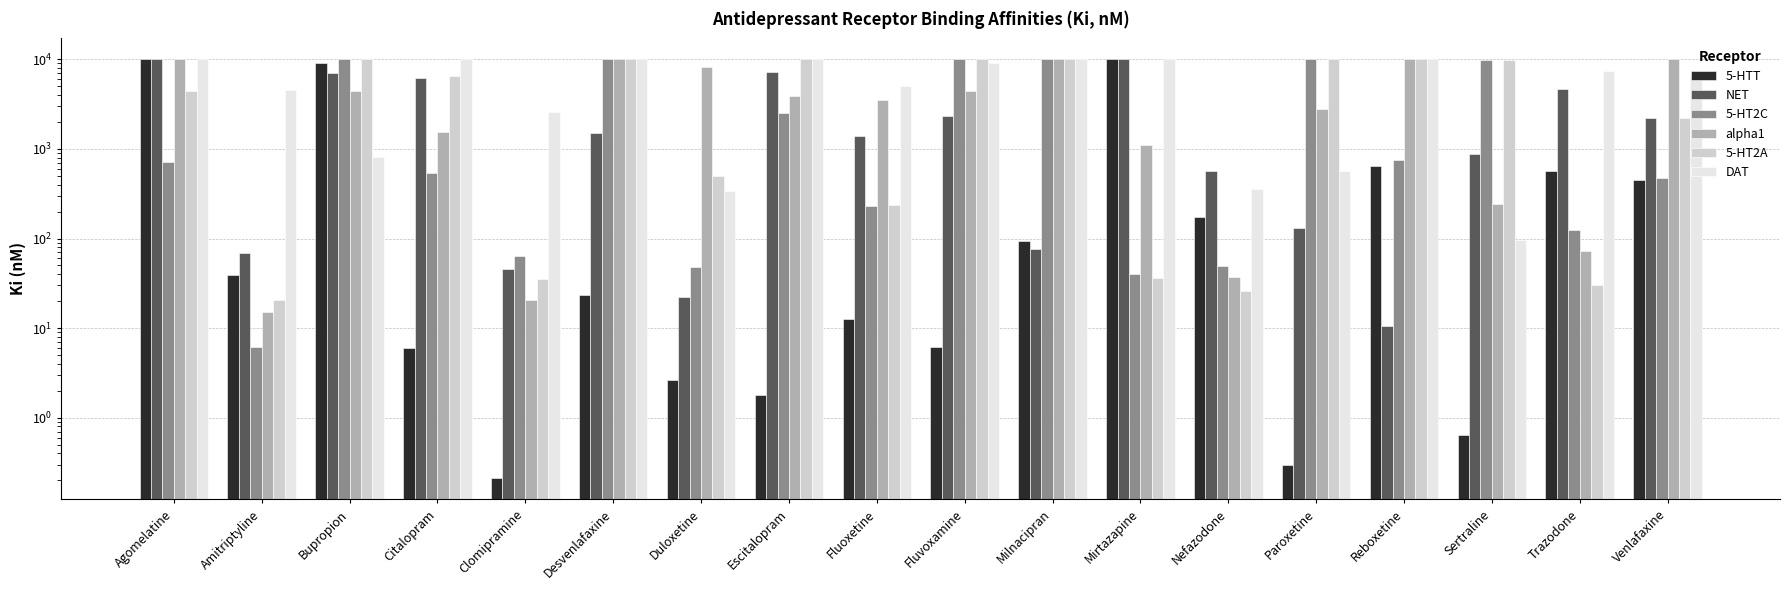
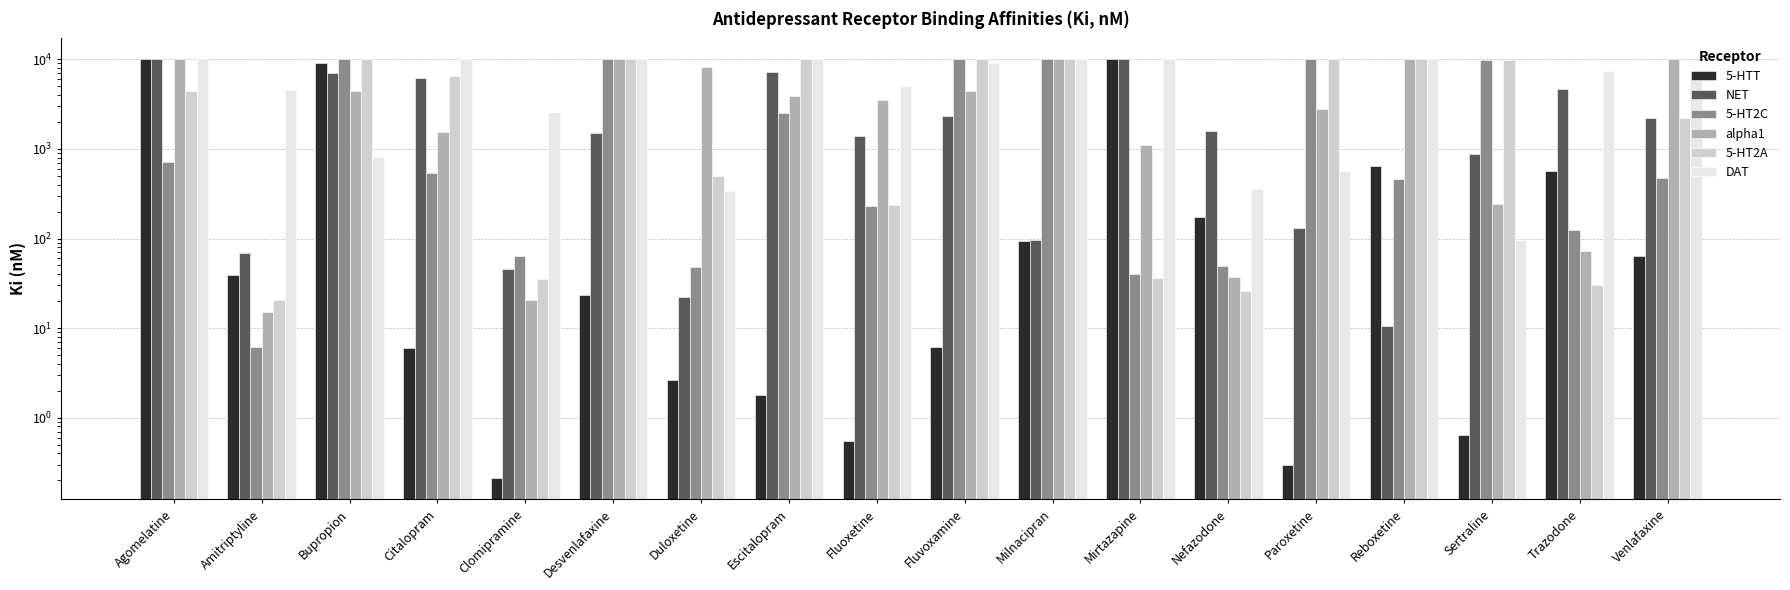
  {
    "5-HTT": {
      "Agomelatine": 10000,
      "Amitriptyline": 40,
      "Bupropion": 9000,
      "Citalopram": 6,
      "Clomipramine": 0.2,
      "Desvenlafaxine": 23,
      "Duloxetine": 2.6,
      "Escitalopram": 1.8,
-     "Fluoxetine": 13,
+     "Fluoxetine": 0.5,
      "Fluvoxamine": 6,
      "Milnacipran": 90,
      "Mirtazapine": 10000,
      "Nefazodone": 170,
      "Paroxetine": 0.3,
      "Reboxetine": 600,
      "Sertraline": 0.6,
      "Trazodone": 600,
-     "Venlafaxine": 500
+     "Venlafaxine": 60
    },
    "NET": {
      "Agomelatine": 10000,
      "Amitriptyline": 70,
      "Bupropion": 7000,
      "Citalopram": 6000,
      "Clomipramine": 50,
      "Desvenlafaxine": 1500,
      "Duloxetine": 22,
      "Escitalopram": 7000,
      "Fluoxetine": 1400,
      "Fluvoxamine": 2300,
-     "Milnacipran": 80,
+     "Milnacipran": 100,
      "Mirtazapine": 10000,
-     "Nefazodone": 600,
+     "Nefazodone": 1600,
      "Paroxetine": 130,
      "Reboxetine": 11,
      "Sertraline": 900,
      "Trazodone": 5000,
      "Venlafaxine": 2200
    },
    "5-HT2C": {
      "Agomelatine": 700,
      "Amitriptyline": 6,
      "Bupropion": 10000,
      "Citalopram": 500,
      "Clomipramine": 60,
      "Desvenlafaxine": 10000,
      "Duloxetine": 50,
      "Escitalopram": 2500,
      "Fluoxetine": 230,
      "Fluvoxamine": 10000,
      "Milnacipran": 10000,
      "Mirtazapine": 40,
      "Nefazodone": 50,
      "Paroxetine": 10000,
-     "Reboxetine": 700,
+     "Reboxetine": 500,
      "Sertraline": 10000,
      "Trazodone": 120,
      "Venlafaxine": 500
    }
  }
